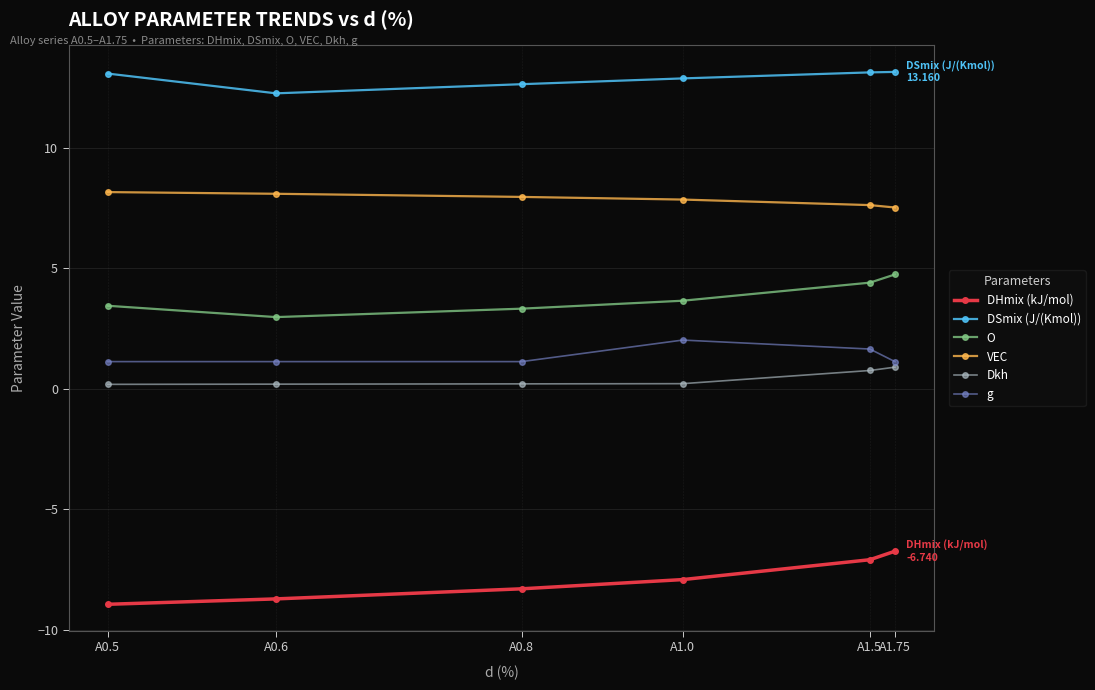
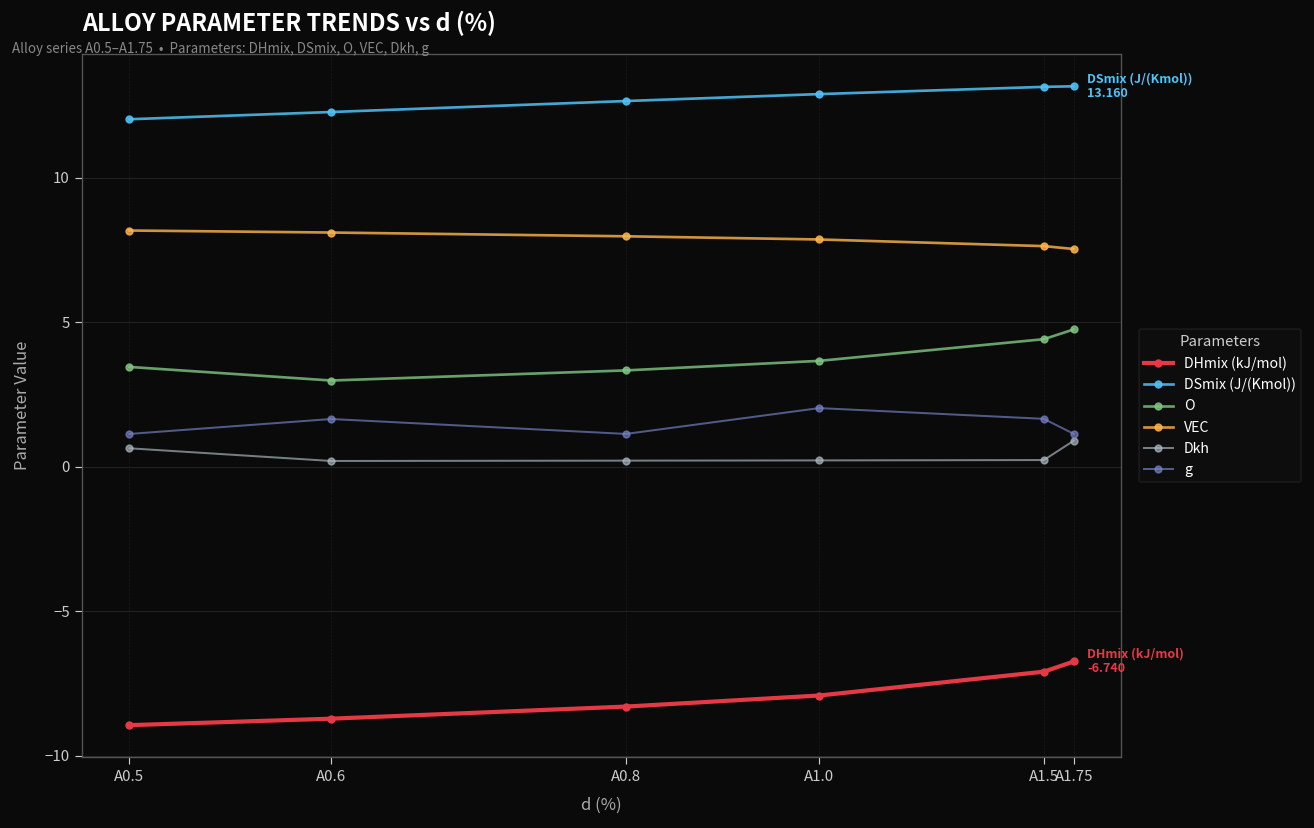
  {
    "DHmix (kJ/mol)": {
      "A1.75": -6.740
    },
    "DSmix (J/(Kmol))": {
-     "A0.5": 13.1,
+     "A0.5": 12.0,
      "A0.6": 12.3,
      "A0.8": 12.7,
      "A1.0": 12.9,
      "A1.5": 13.1
    },
    "O": {
      "A0.5": 3.5,
      "A0.6": 3.0,
      "A0.8": 3.3,
      "A1.0": 3.7,
      "A1.5": 4.4,
      "A1.75": 4.8
    },
    "VEC": {
      "A0.5": 8.2,
      "A0.6": 8.1,
      "A0.8": 8.0,
      "A1.0": 7.9,
      "A1.5": 7.6,
      "A1.75": 7.5
    },
    "Dkh": {
-     "A0.5": 0.2,
+     "A0.5": 0.6,
      "A0.6": 0.2,
      "A0.8": 0.2,
      "A1.0": 0.2,
-     "A1.5": 0.8,
+     "A1.5": 0.2,
      "A1.75": 0.9
    },
    "g": {
      "A0.5": 1.1,
-     "A0.6": 1.1,
+     "A0.6": 1.6,
      "A0.8": 1.1,
      "A1.0": 2.0,
      "A1.5": 1.7,
      "A1.75": 1.1
    }
  }
